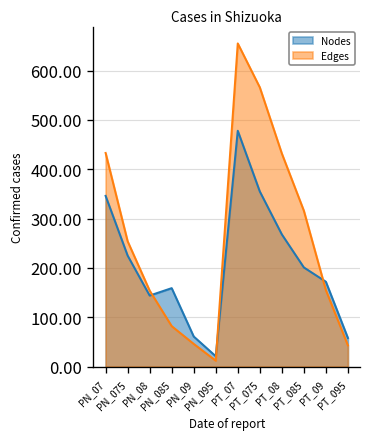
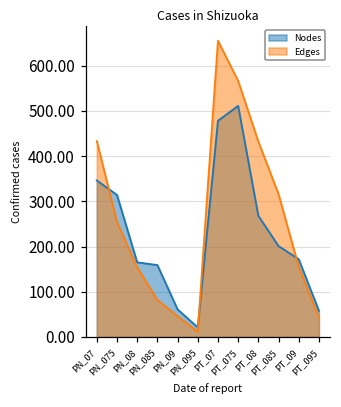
  {
    "Nodes": {
      "PN_07": 350,
-     "PN_075": 230,
-     "PN_08": 140,
+     "PN_075": 310,
+     "PN_08": 170,
      "PN_085": 160,
      "PN_09": 60,
      "PN_095": 20,
      "PT_07": 480,
-     "PT_075": 360,
+     "PT_075": 510,
      "PT_08": 270,
      "PT_085": 200,
      "PT_09": 170,
      "PT_095": 60
    },
    "Edges": {
      "PN_07": 430,
      "PN_075": 250,
      "PN_08": 150,
      "PN_085": 80,
      "PN_09": 50,
      "PN_095": 10,
      "PT_07": 660,
      "PT_075": 570,
      "PT_08": 430,
      "PT_085": 320,
      "PT_09": 160,
      "PT_095": 40
    }
  }
